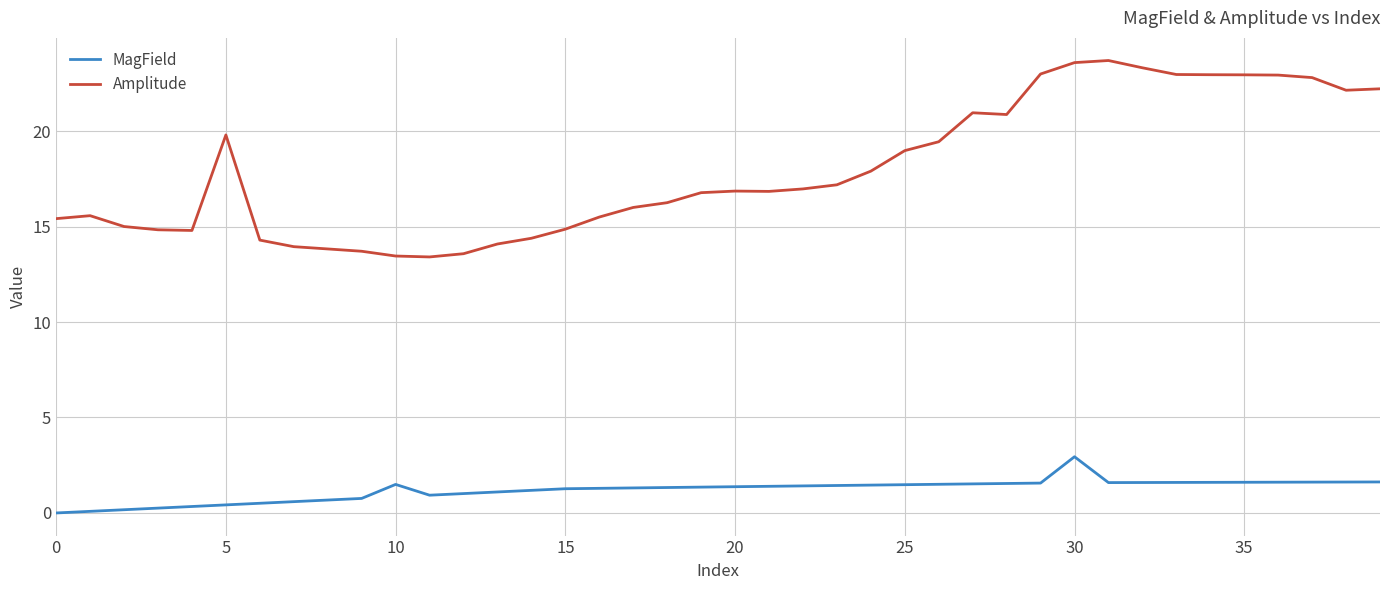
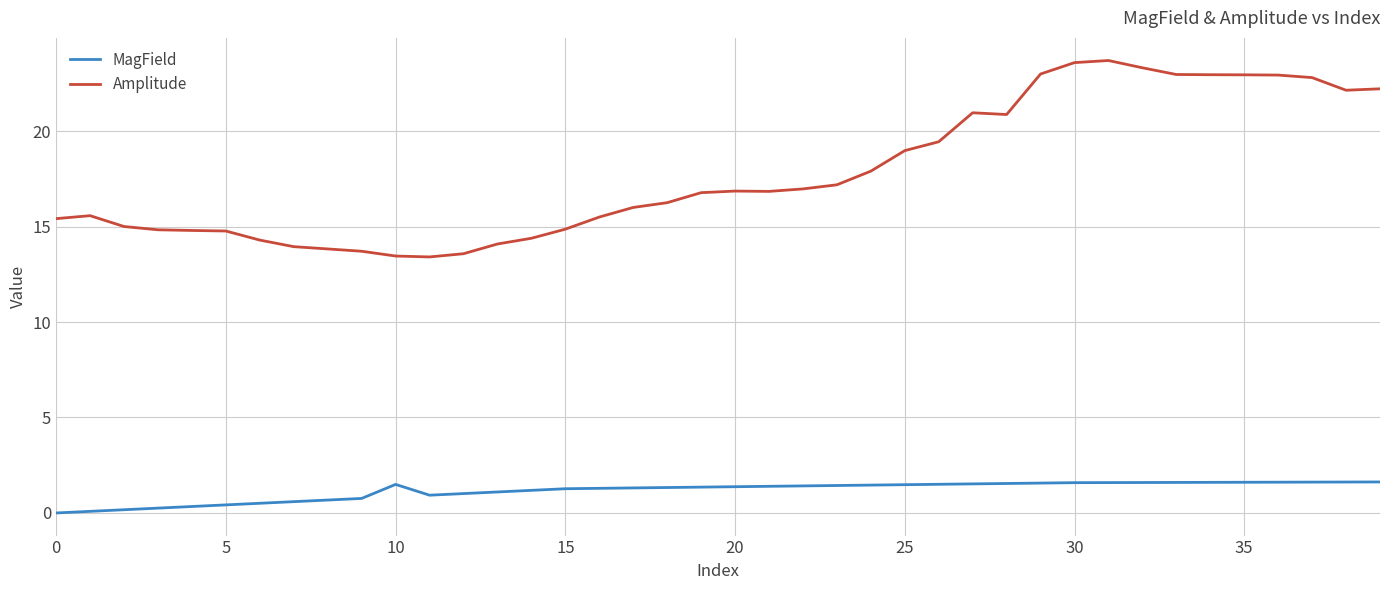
  {
    "MagField": {
      "0": 0.0,
      "5": 0.4,
      "10": 1.5,
      "15": 1.3,
      "20": 1.4,
      "25": 1.5,
-     "30": 2.9,
+     "30": 1.6,
      "35": 1.6
    },
    "Amplitude": {
      "0": 15.4,
-     "5": 19.8,
+     "5": 14.8,
      "10": 13.5,
      "15": 14.9,
      "20": 16.9,
      "25": 19.0,
      "30": 23.6,
      "35": 22.9
    }
  }
